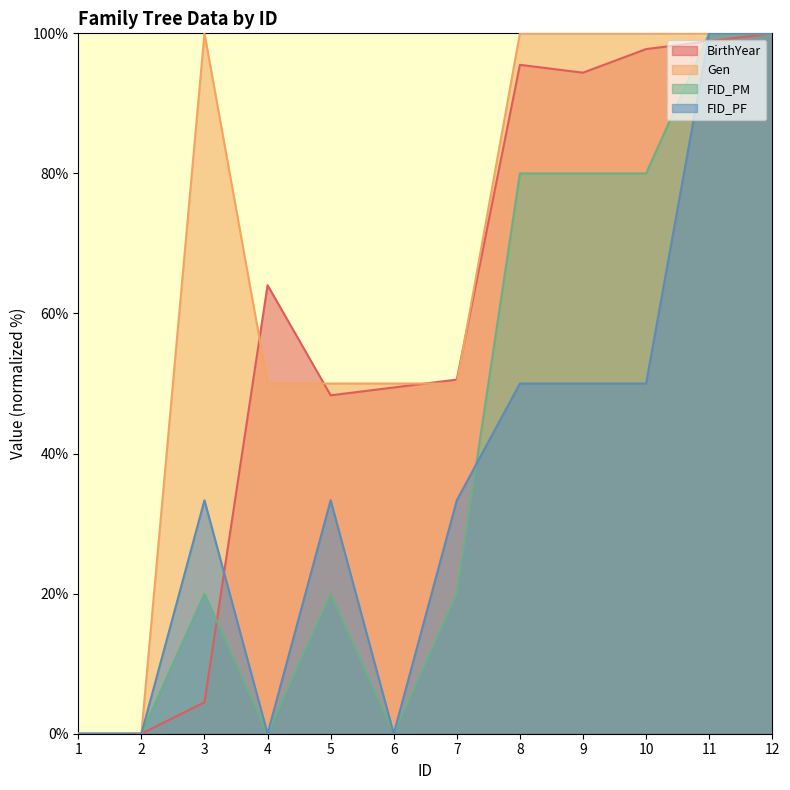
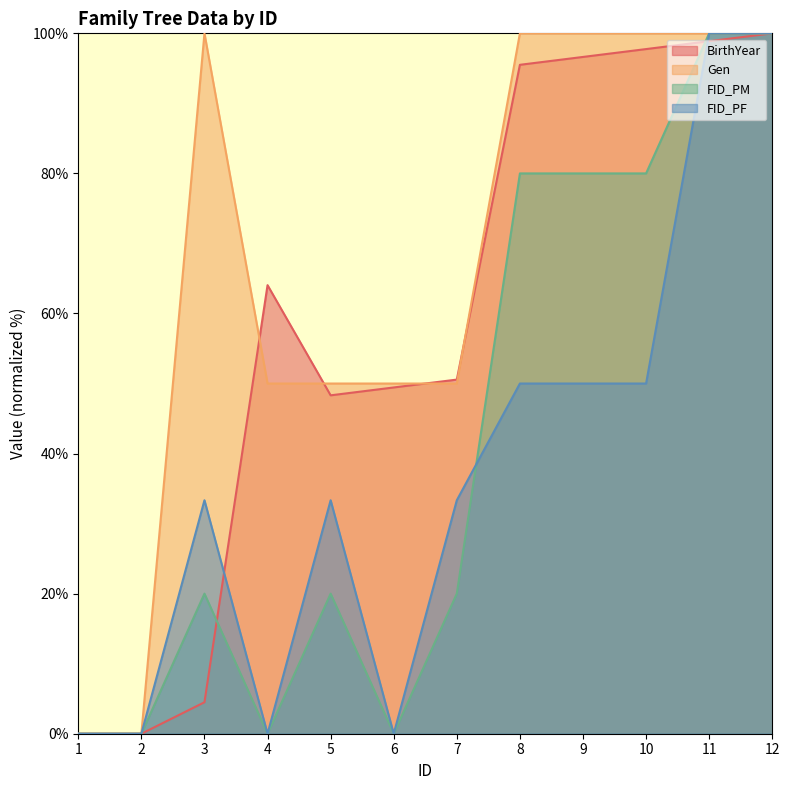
  {
    "BirthYear": {
      "3": "4%",
      "4": "64%",
      "5": "48%",
      "6": "49%",
      "7": "51%",
      "8": "96%",
-     "9": "94%",
+     "9": "97%",
      "10": "98%"
    },
    "Gen": {
      "3": "100%",
      "4": "50%",
      "5": "50%",
      "6": "50%",
      "7": "50%",
      "8": "100%",
      "9": "100%",
      "10": "100%"
    }
  }
